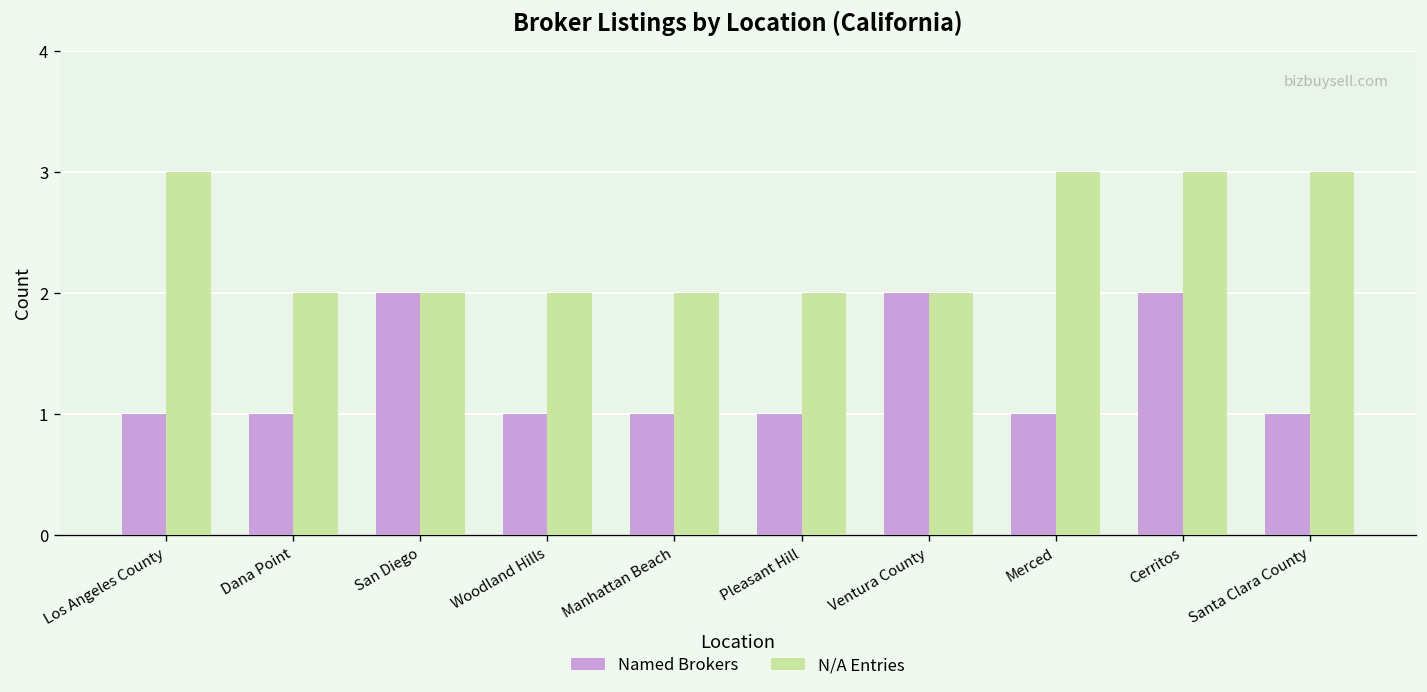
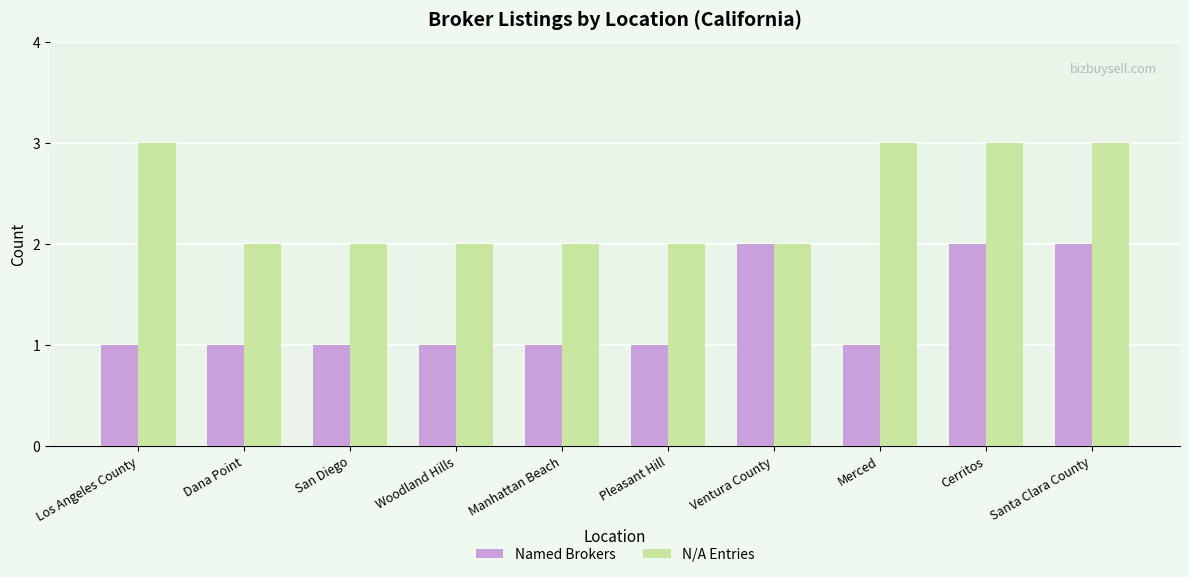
  {
    "Named Brokers": {
      "Los Angeles County": 1,
      "Dana Point": 1,
-     "San Diego": 2,
+     "San Diego": 1,
      "Woodland Hills": 1,
      "Manhattan Beach": 1,
      "Pleasant Hill": 1,
      "Ventura County": 2,
      "Merced": 1,
      "Cerritos": 2,
-     "Santa Clara County": 1
+     "Santa Clara County": 2
    },
    "N/A Entries": {
      "Los Angeles County": 3,
      "Dana Point": 2,
      "San Diego": 2,
      "Woodland Hills": 2,
      "Manhattan Beach": 2,
      "Pleasant Hill": 2,
      "Ventura County": 2,
      "Merced": 3,
      "Cerritos": 3,
      "Santa Clara County": 3
    }
  }
